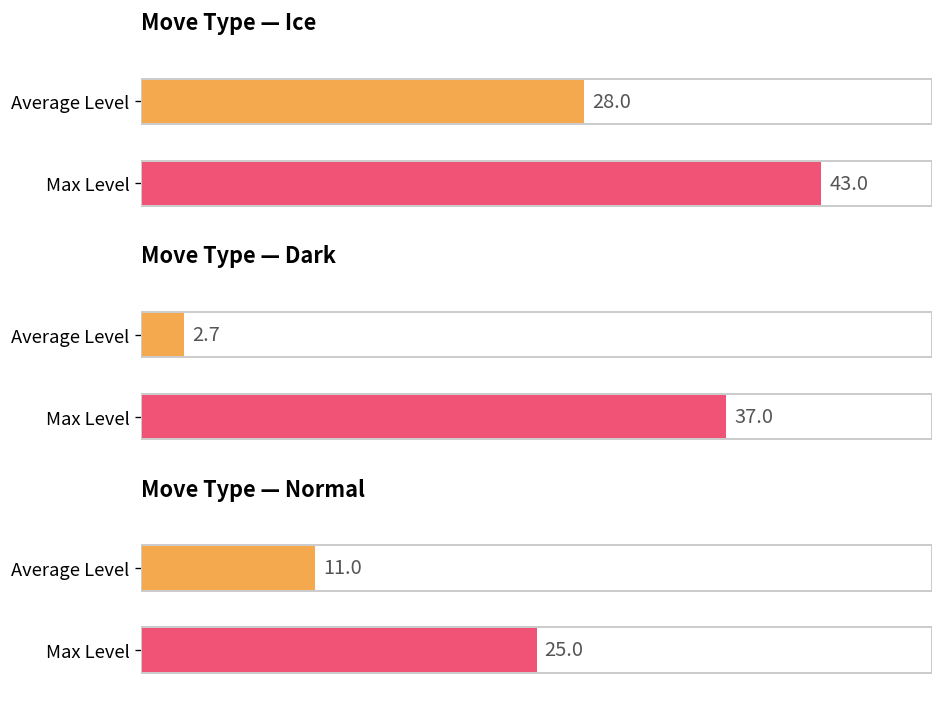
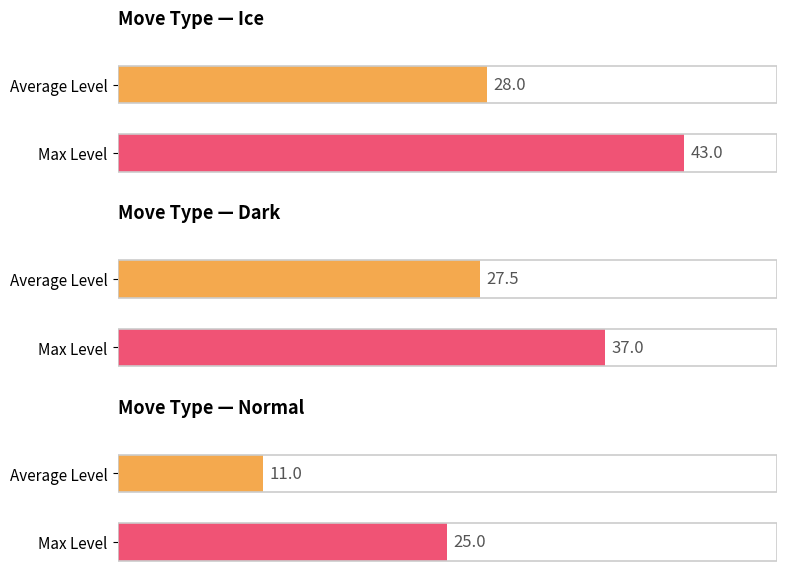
  {
    "Move Type — Ice": {
      "Average Level": 28.0,
      "Max Level": 43.0
    },
    "Move Type — Dark": {
-     "Average Level": 2.7,
+     "Average Level": 27.5,
      "Max Level": 37.0
    },
    "Move Type — Normal": {
      "Average Level": 11.0,
      "Max Level": 25.0
    }
  }
